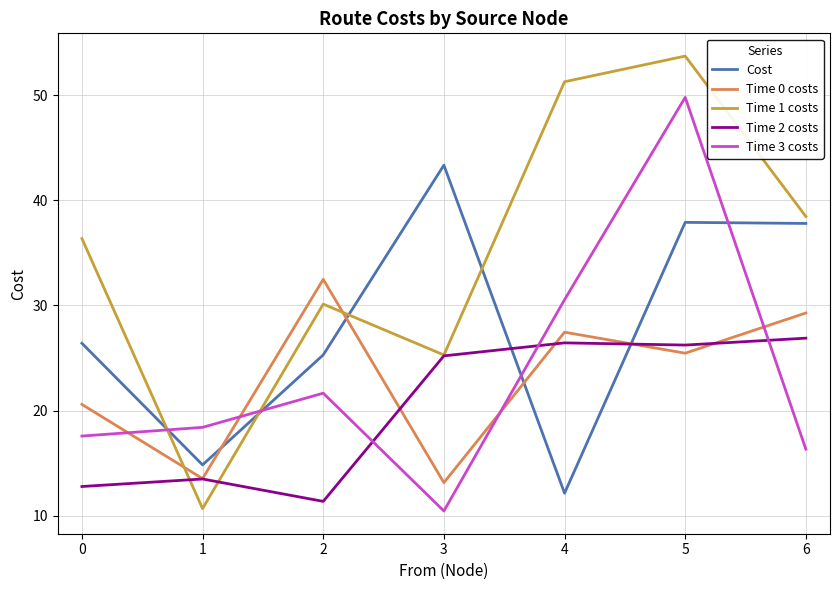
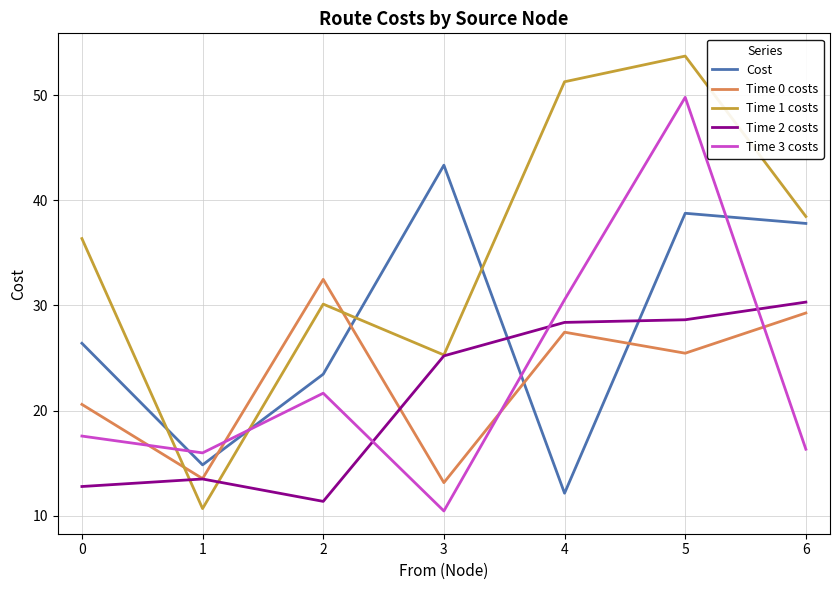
  {
    "Cost": {
      "0": 26.4,
      "1": 14.8,
-     "2": 25.3,
+     "2": 23.5,
      "3": 43.4,
      "4": 12.1,
-     "5": 37.9,
+     "5": 38.8,
      "6": 37.8
    },
    "Time 2 costs": {
      "0": 12.8,
      "2": 11.4,
-     "4": 26.4,
-     "5": 26.2,
-     "6": 26.9
+     "4": 28.4,
+     "5": 28.6,
+     "6": 30.3
    },
    "Time 3 costs": {
      "0": 17.6,
-     "1": 18.4,
+     "1": 16.0,
      "2": 21.7,
      "3": 10.4,
      "4": 30.5,
      "5": 49.8,
      "6": 16.3
    }
  }
